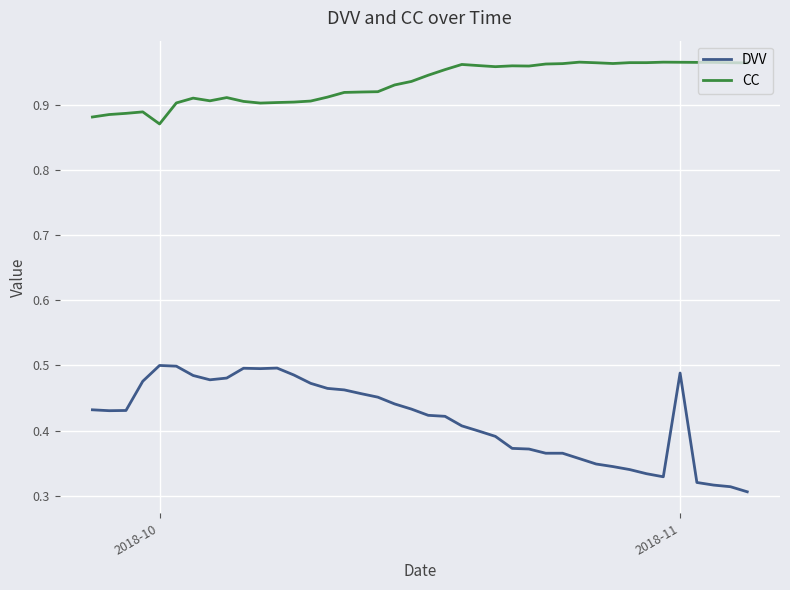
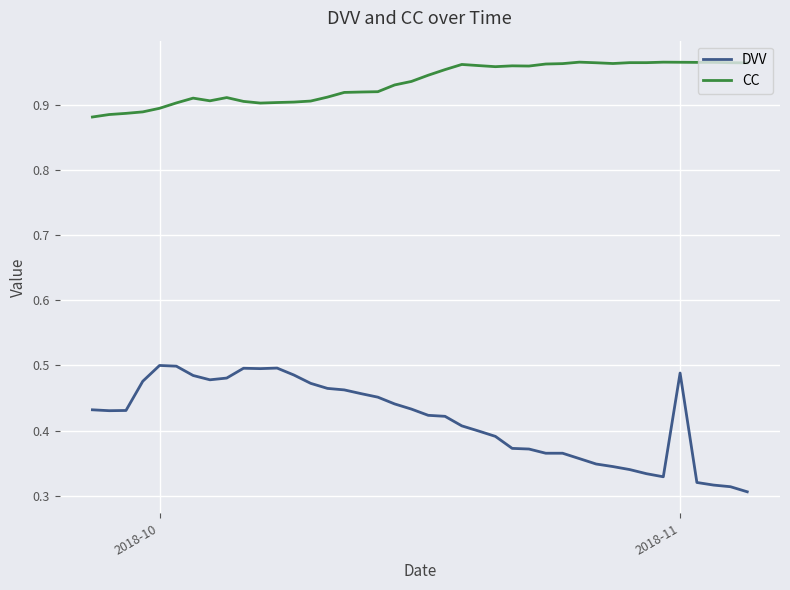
  {
    "DVV": {
      "2018-10": 0.50,
      "2018-11": 0.49
    },
    "CC": {
-     "2018-10": 0.87,
+     "2018-10": 0.90,
      "2018-11": 0.97
    }
  }
